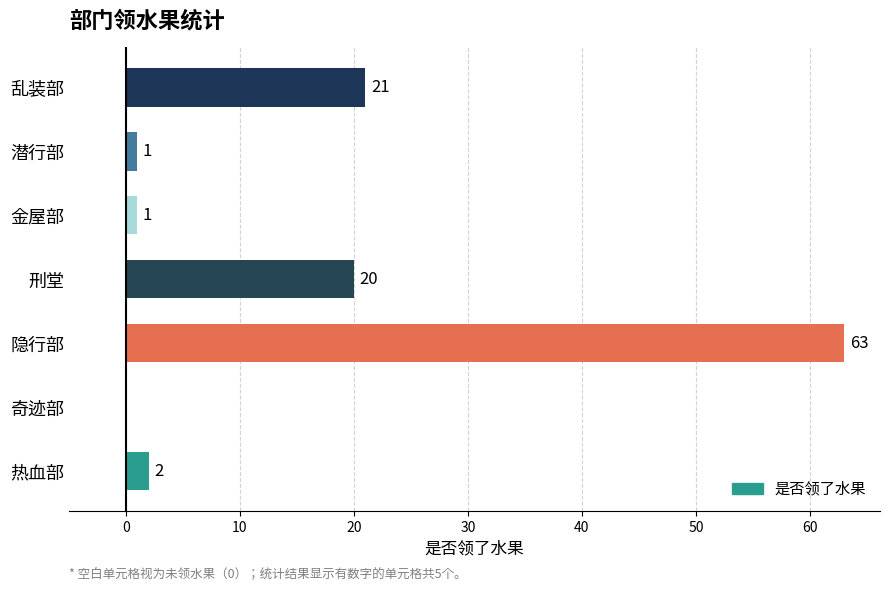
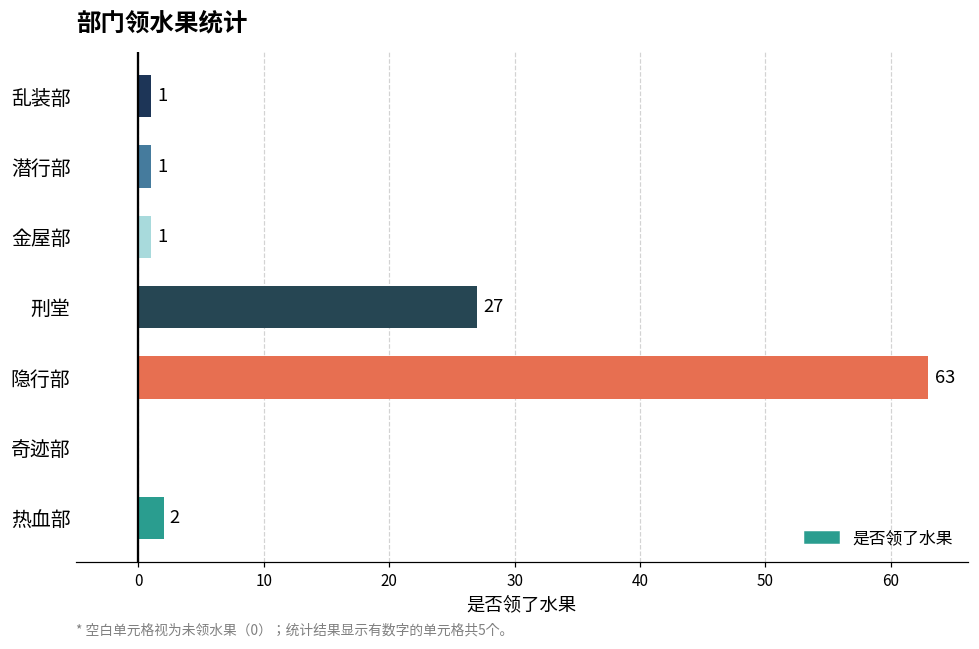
  {
-   "乱装部": 21,
+   "乱装部": 1,
    "潜行部": 1,
    "金屋部": 1,
-   "刑堂": 20,
+   "刑堂": 27,
    "隐行部": 63,
    "热血部": 2
  }
